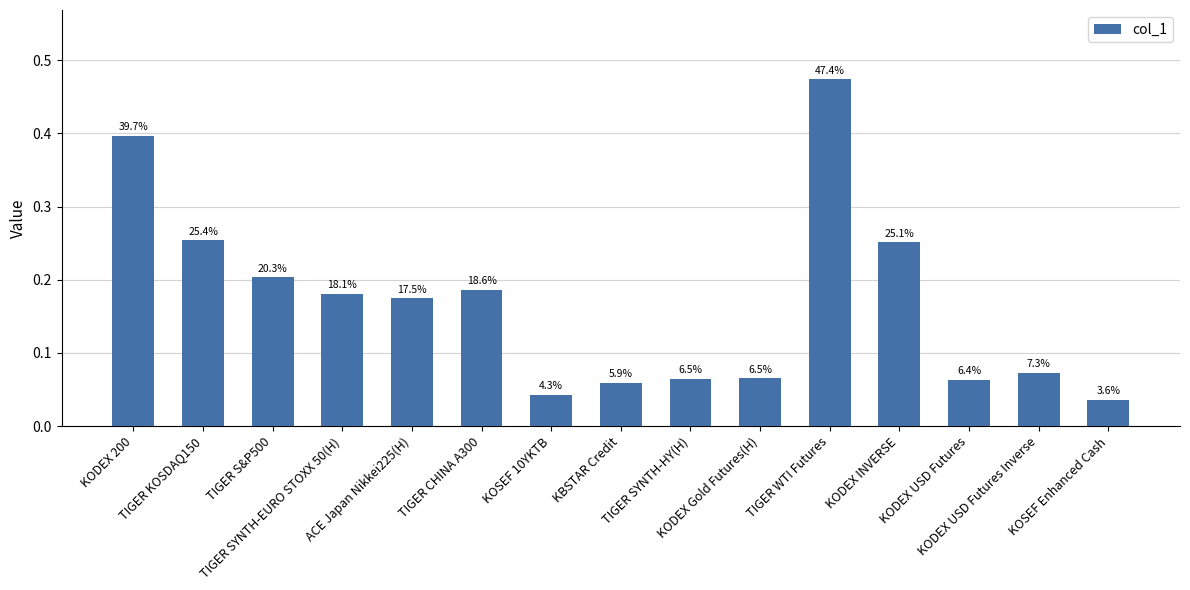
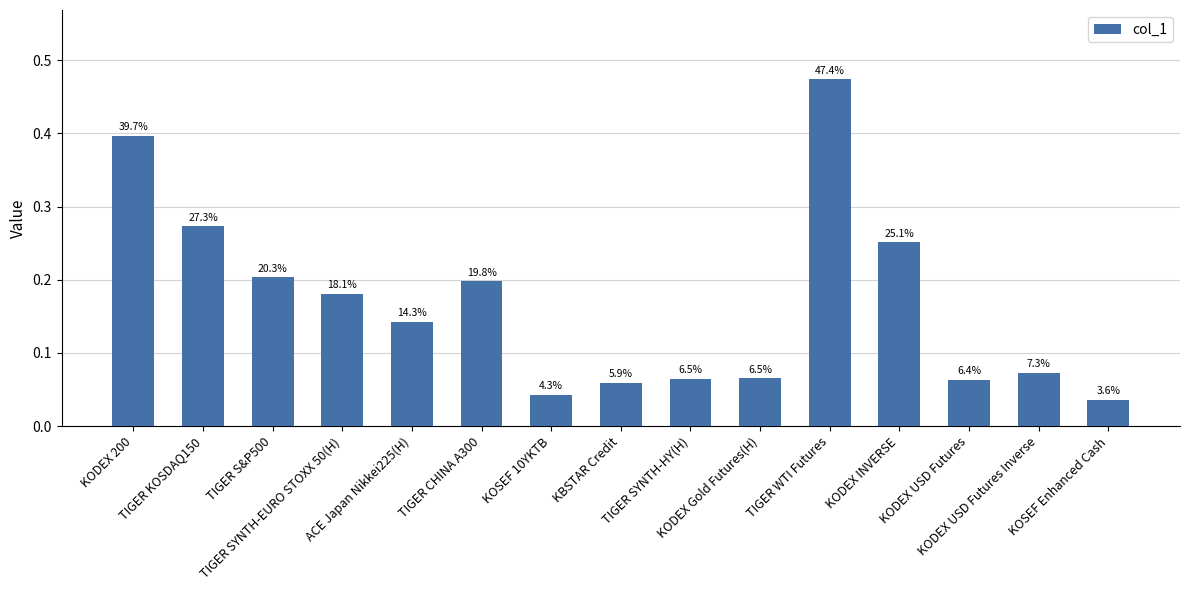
  {
    "KODEX 200": "39.7%",
-   "TIGER KOSDAQ150": "25.4%",
+   "TIGER KOSDAQ150": "27.3%",
    "TIGER S&P500": "20.3%",
    "TIGER SYNTH-EURO STOXX 50(H)": "18.1%",
-   "ACE Japan Nikkei225(H)": "17.5%",
-   "TIGER CHINA A300": "18.6%",
+   "ACE Japan Nikkei225(H)": "14.3%",
+   "TIGER CHINA A300": "19.8%",
    "KOSEF 10YKTB": "4.3%",
    "KBSTAR Credit": "5.9%",
    "TIGER SYNTH-HY(H)": "6.5%",
    "KODEX Gold Futures(H)": "6.5%",
    "TIGER WTI Futures": "47.4%",
    "KODEX INVERSE": "25.1%",
    "KODEX USD Futures": "6.4%",
    "KODEX USD Futures Inverse": "7.3%",
    "KOSEF Enhanced Cash": "3.6%"
  }
